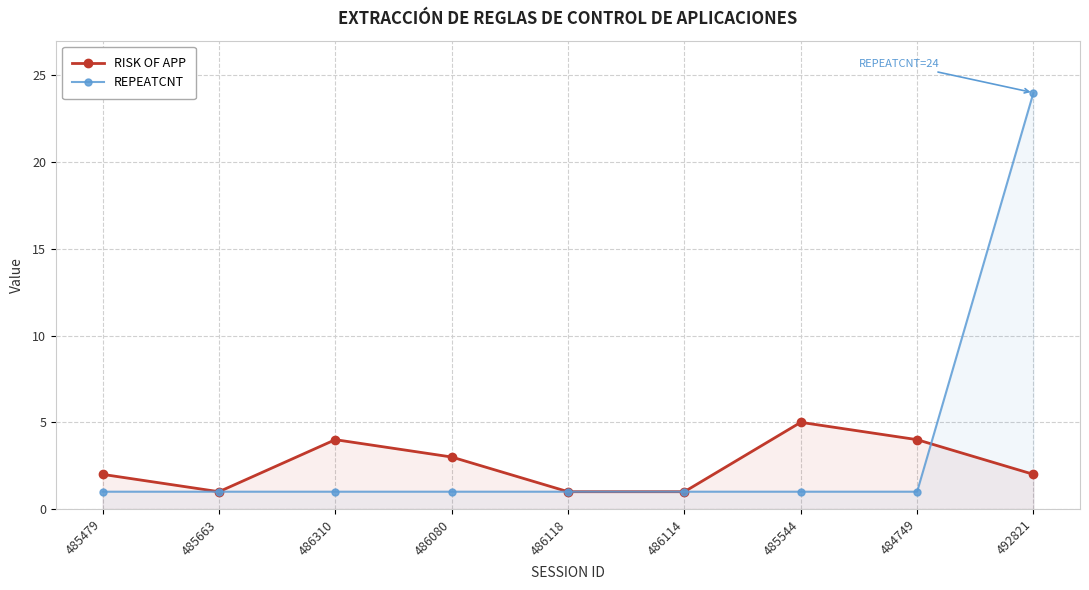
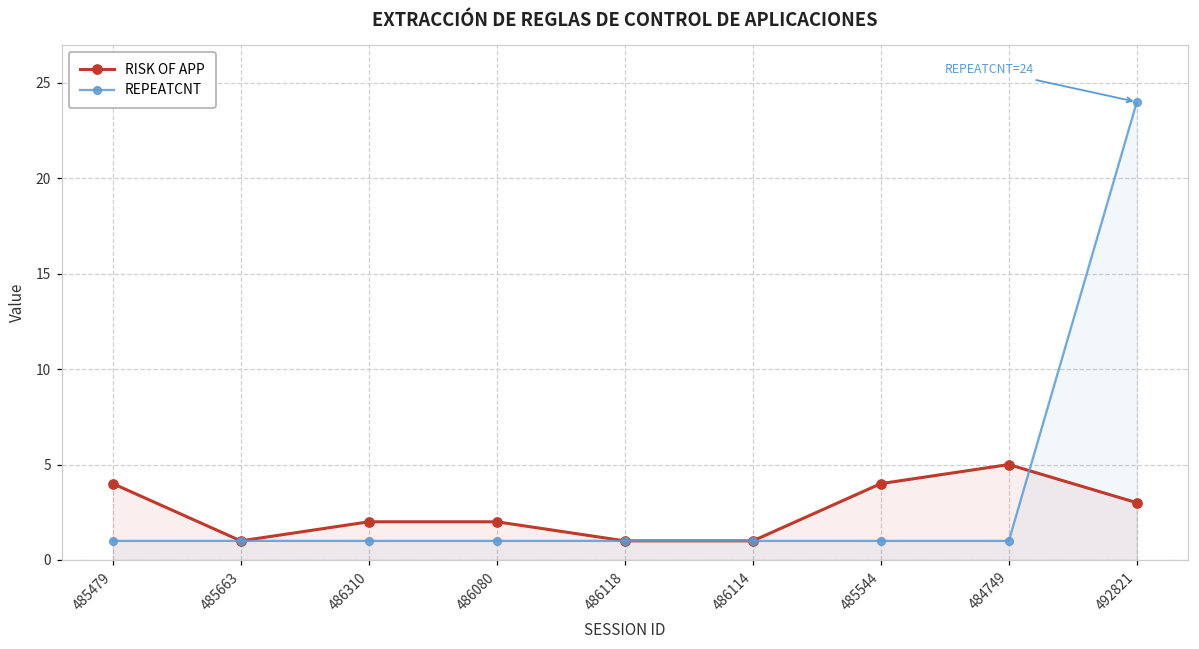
  {
    "RISK OF APP": {
-     "485479": 2,
-     "486310": 4,
-     "486080": 3,
-     "485544": 5,
-     "484749": 4,
-     "492821": 2
+     "485479": 4,
+     "486310": 2,
+     "486080": 2,
+     "485544": 4,
+     "484749": 5,
+     "492821": 3
    },
    "REPEATCNT": {
      "492821": 24
    }
  }
